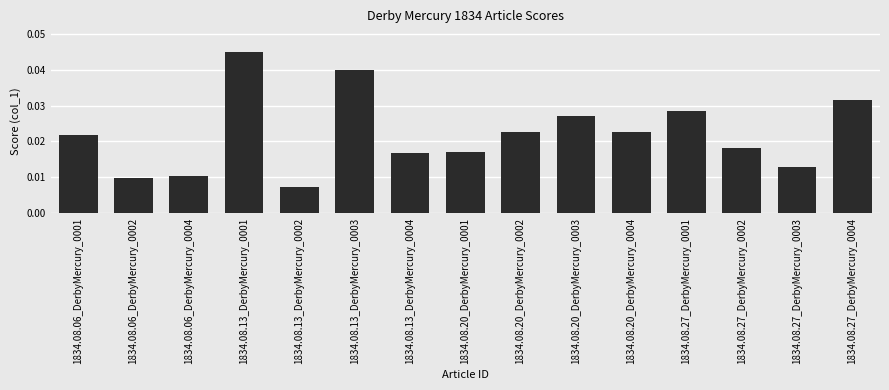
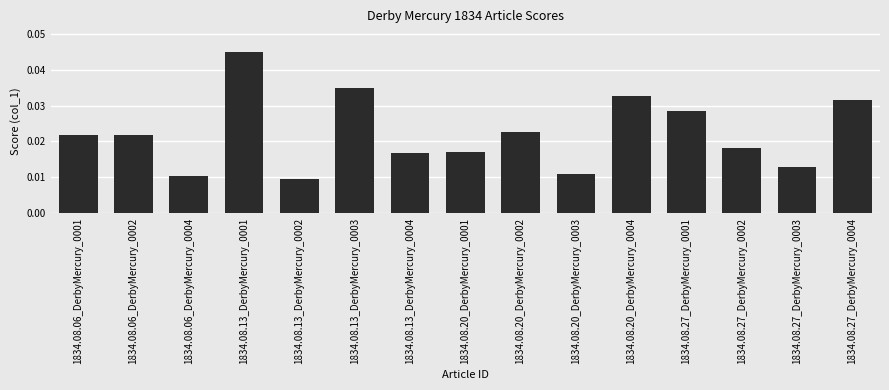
  {
    "1834.08.06_DerbyMercury_0001": 0.022,
-   "1834.08.06_DerbyMercury_0002": 0.010,
+   "1834.08.06_DerbyMercury_0002": 0.022,
    "1834.08.06_DerbyMercury_0004": 0.010,
    "1834.08.13_DerbyMercury_0001": 0.045,
-   "1834.08.13_DerbyMercury_0002": 0.007,
-   "1834.08.13_DerbyMercury_0003": 0.040,
+   "1834.08.13_DerbyMercury_0002": 0.009,
+   "1834.08.13_DerbyMercury_0003": 0.035,
    "1834.08.13_DerbyMercury_0004": 0.017,
    "1834.08.20_DerbyMercury_0001": 0.017,
    "1834.08.20_DerbyMercury_0002": 0.023,
-   "1834.08.20_DerbyMercury_0003": 0.027,
-   "1834.08.20_DerbyMercury_0004": 0.023,
+   "1834.08.20_DerbyMercury_0003": 0.011,
+   "1834.08.20_DerbyMercury_0004": 0.033,
    "1834.08.27_DerbyMercury_0001": 0.029,
    "1834.08.27_DerbyMercury_0002": 0.018,
    "1834.08.27_DerbyMercury_0003": 0.013,
    "1834.08.27_DerbyMercury_0004": 0.031
  }
